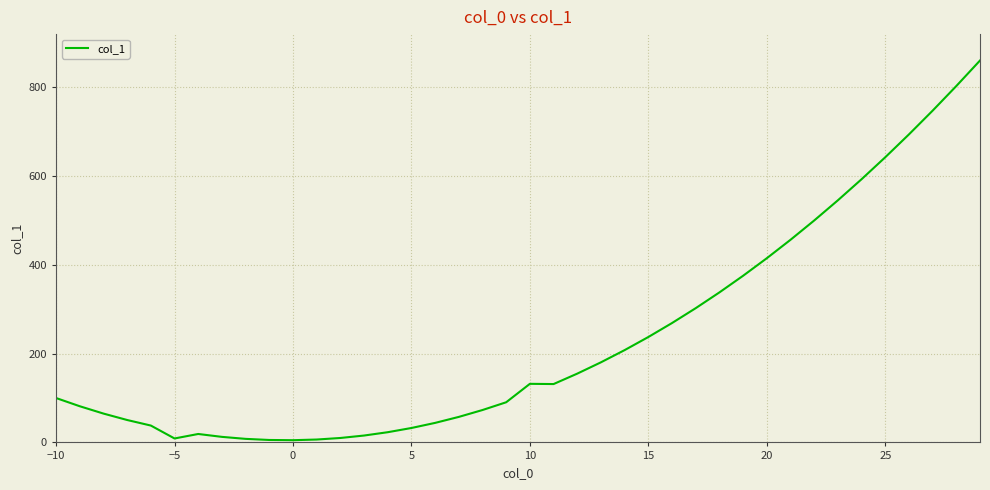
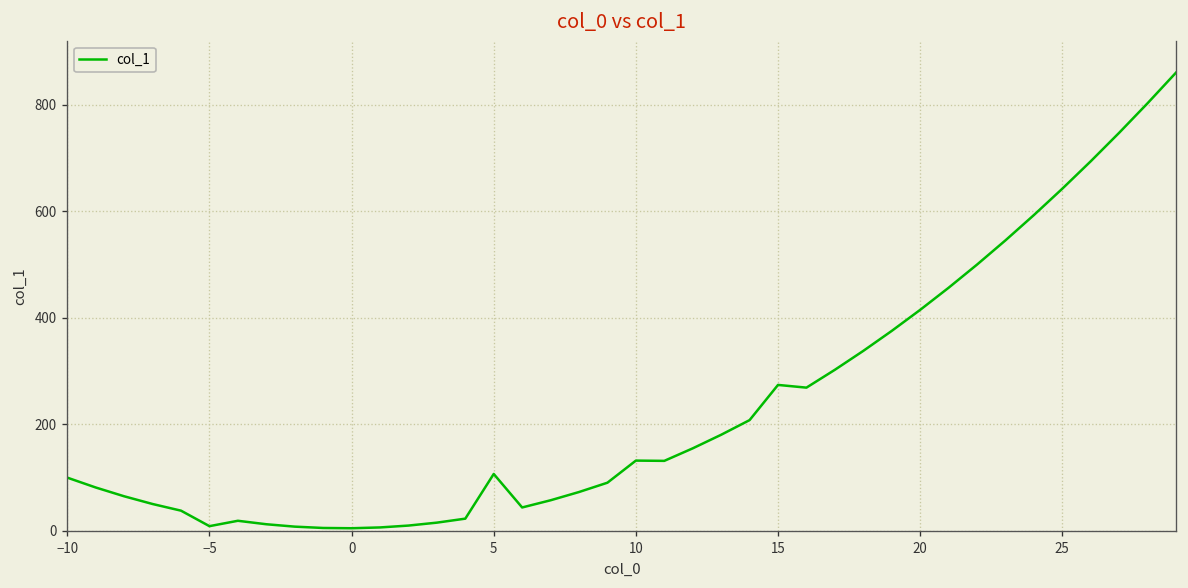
  {
    "−10": 100,
    "−5": 10,
    "0": 10,
-   "5": 30,
+   "5": 110,
    "10": 130,
-   "15": 240,
+   "15": 270,
    "20": 420,
    "25": 640
  }
